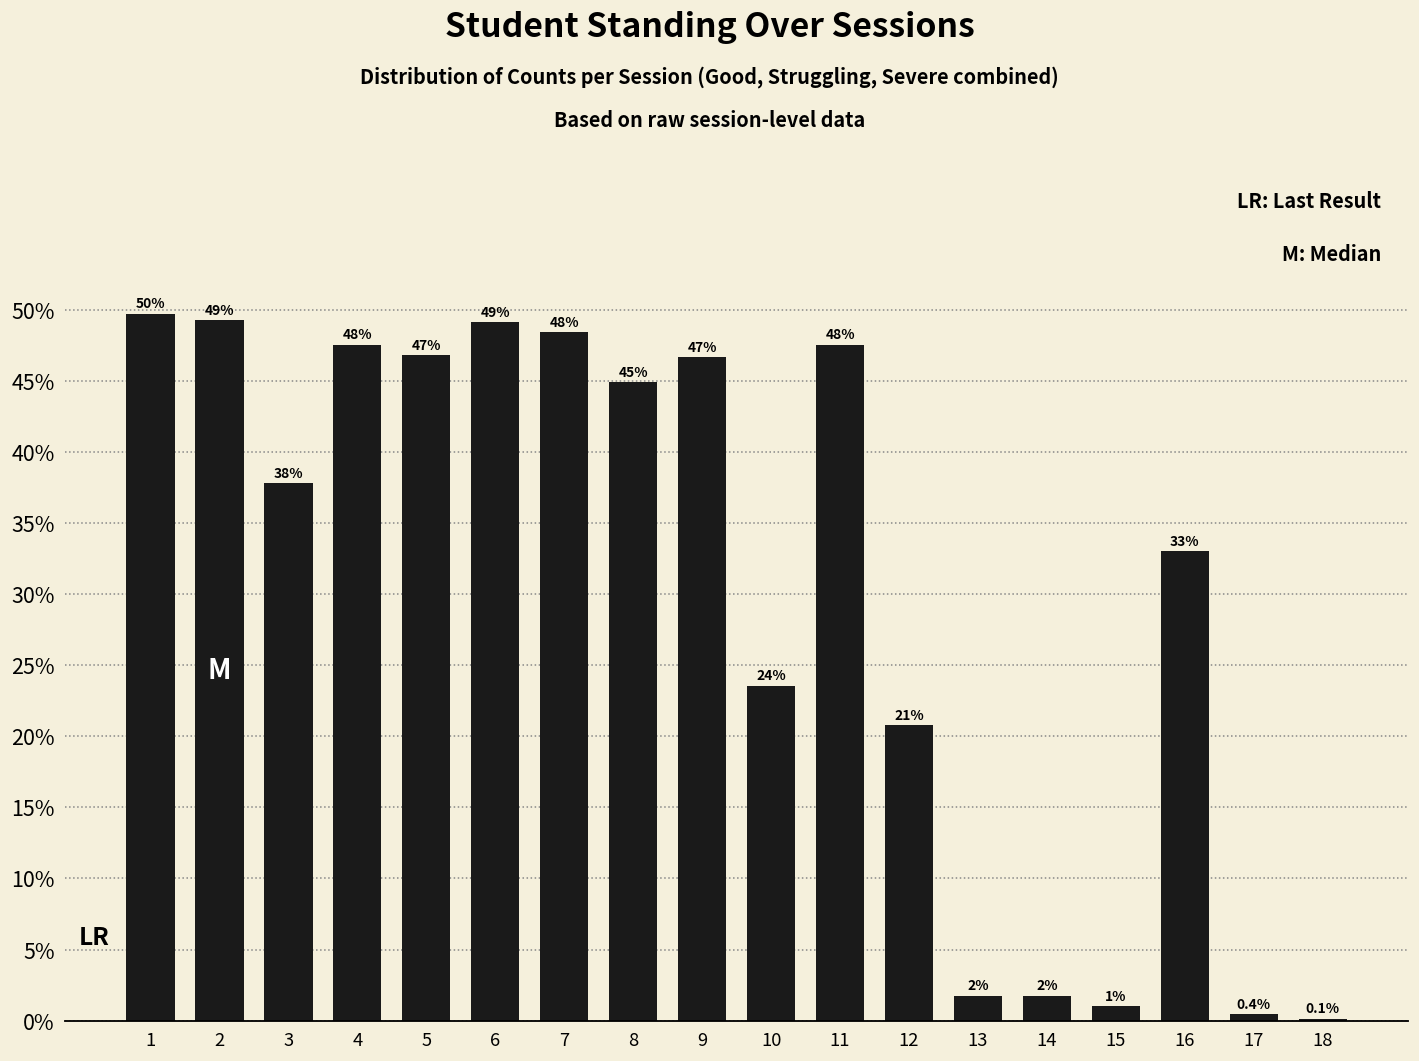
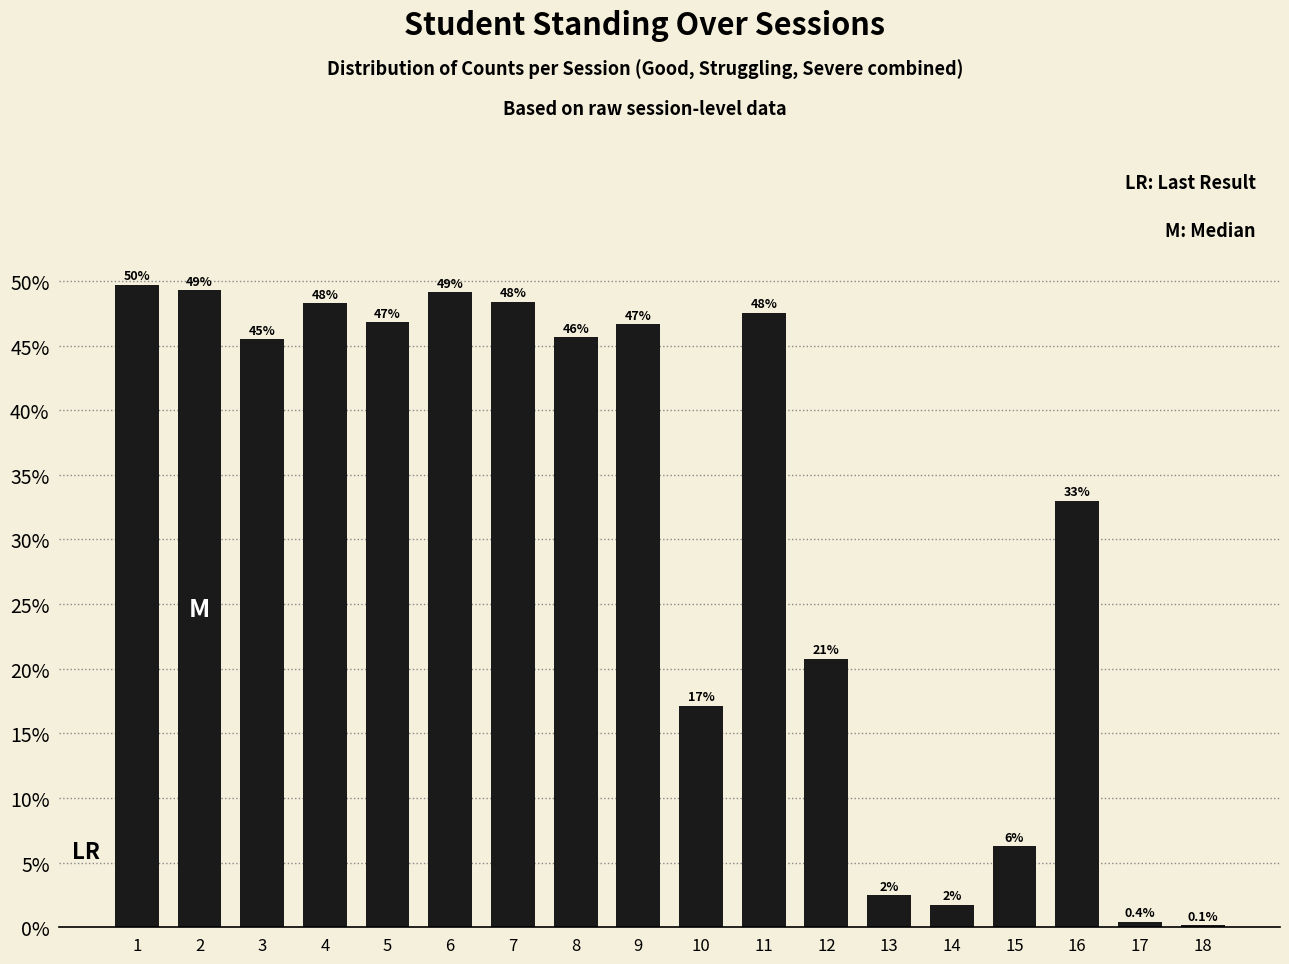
  {
    "1": "50%",
    "2": "49%",
-   "3": "38%",
-   "4": "47.5%",
+   "3": "45%",
+   "4": "48.3%",
    "5": "47%",
    "6": "49%",
    "7": "48%",
-   "8": "45%",
+   "8": "46%",
    "9": "47%",
-   "10": "24%",
+   "10": "17%",
    "11": "48%",
    "12": "21%",
-   "13": "1.7%",
+   "13": "2.5%",
    "14": "2%",
-   "15": "1%",
+   "15": "6%",
    "16": "33%",
    "17": "0.4%",
    "18": "0.1%"
  }
